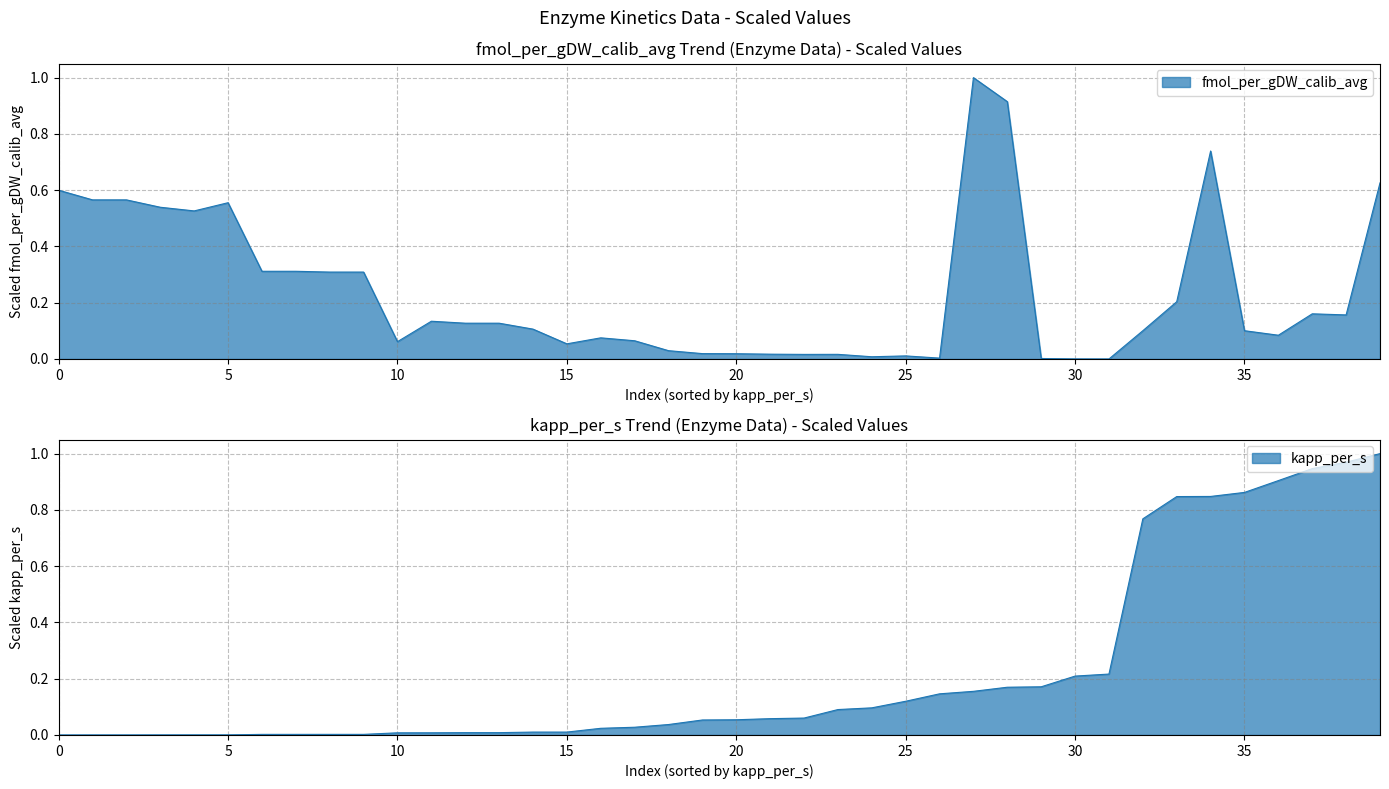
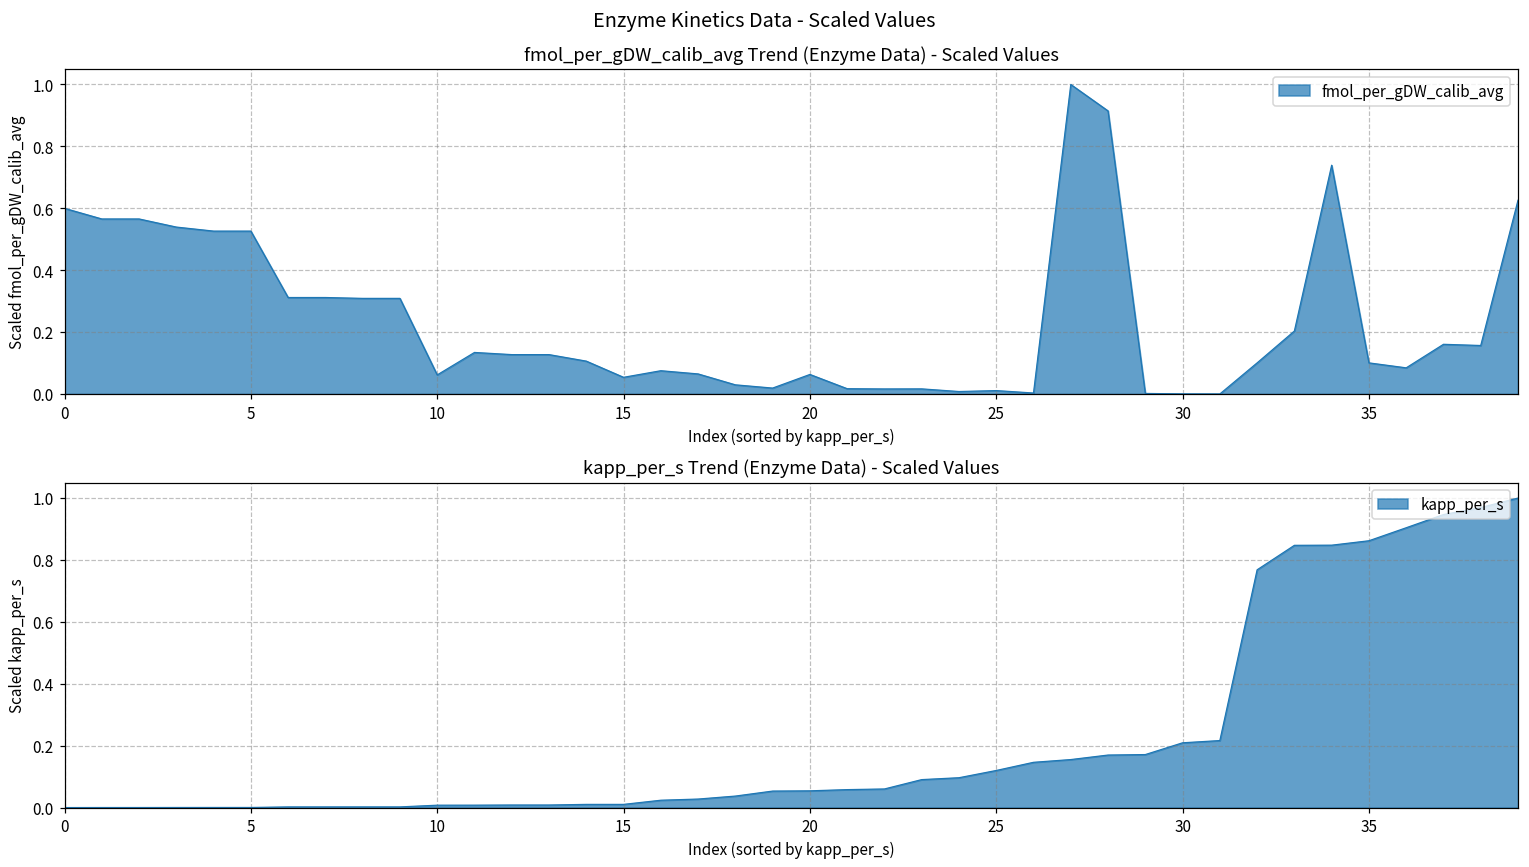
  {
    "fmol_per_gDW_calib_avg Trend (Enzyme Data) - Scaled Values": {
      "0": 0.60,
-     "5": 0.56,
+     "5": 0.53,
      "10": 0.06,
      "15": 0.05,
-     "20": 0.02,
+     "20": 0.06,
      "25": 0.01,
      "30": 0.00,
      "35": 0.10
    },
    "kapp_per_s Trend (Enzyme Data) - Scaled Values": {
      "0": 0.00,
      "5": 0.00,
      "10": 0.01,
      "15": 0.01,
      "20": 0.05,
      "25": 0.12,
      "30": 0.21,
      "35": 0.86
    }
  }
